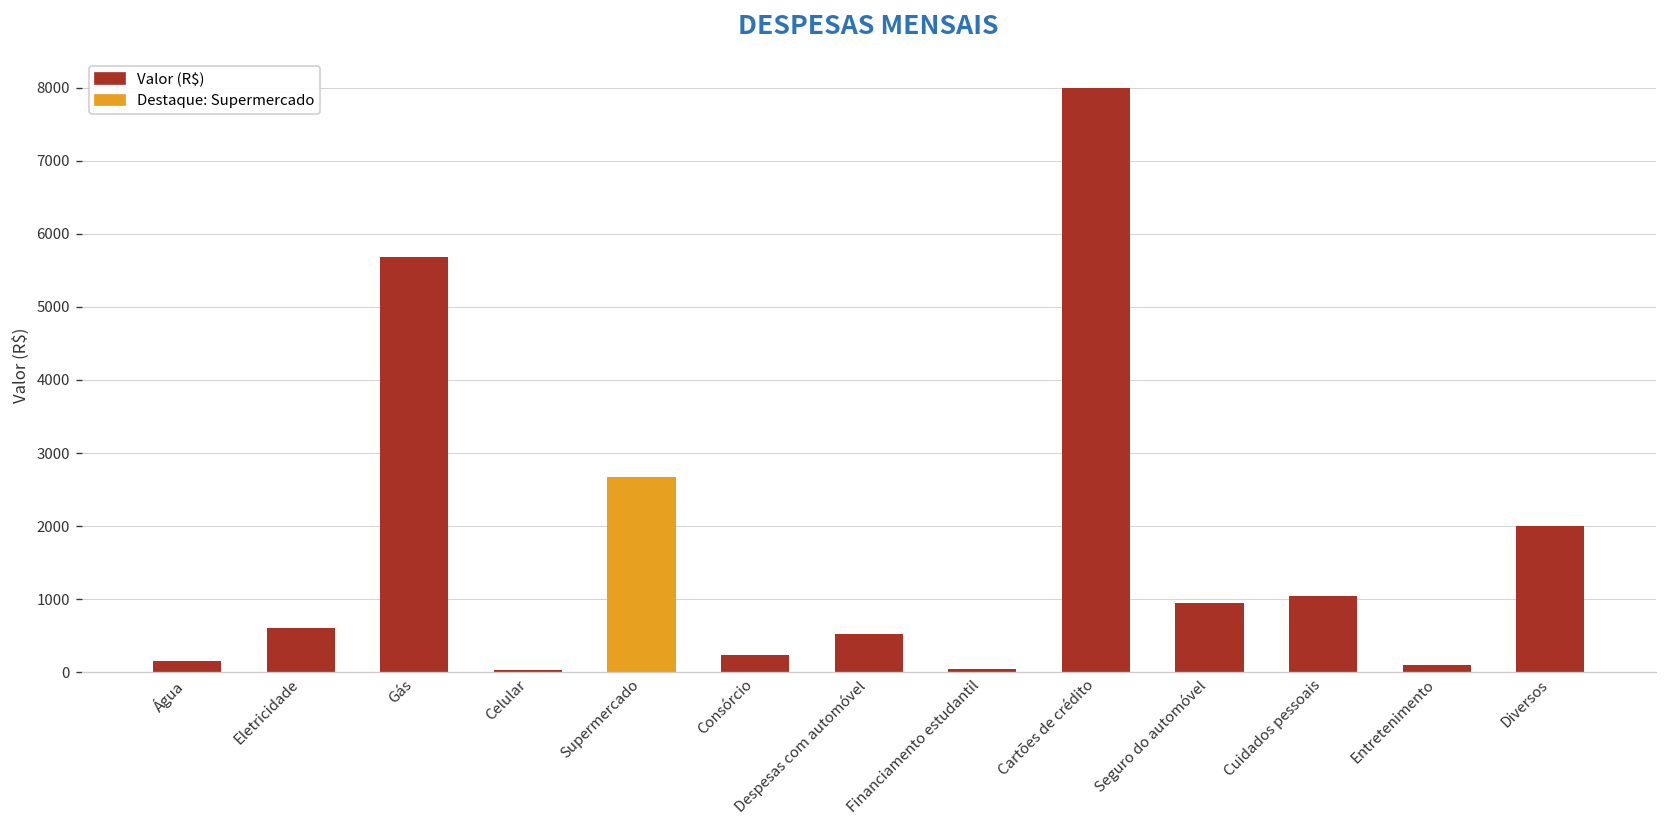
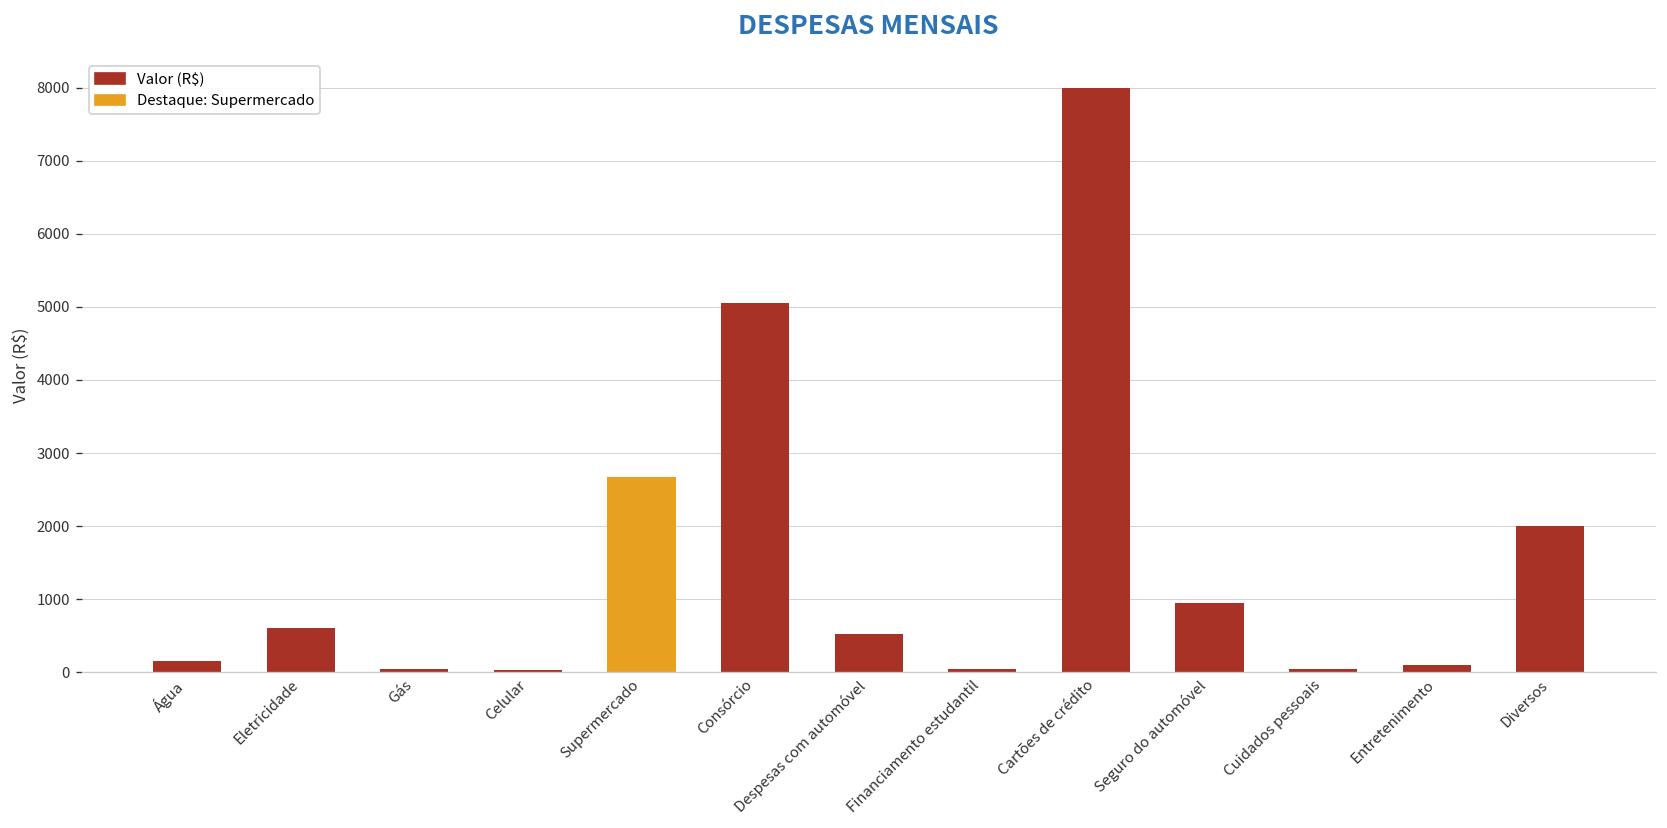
  {
    "Água": 200,
    "Eletricidade": 600,
-   "Gás": 5700,
+   "Gás": 100,
    "Supermercado": 2700,
-   "Consórcio": 200,
+   "Consórcio": 5100,
    "Despesas com automóvel": 500,
    "Financiamento estudantil": 100,
    "Cartões de crédito": 8000,
    "Seguro do automóvel": 900,
-   "Cuidados pessoais": 1000,
+   "Cuidados pessoais": 100,
    "Entretenimento": 100,
    "Diversos": 2000
  }
